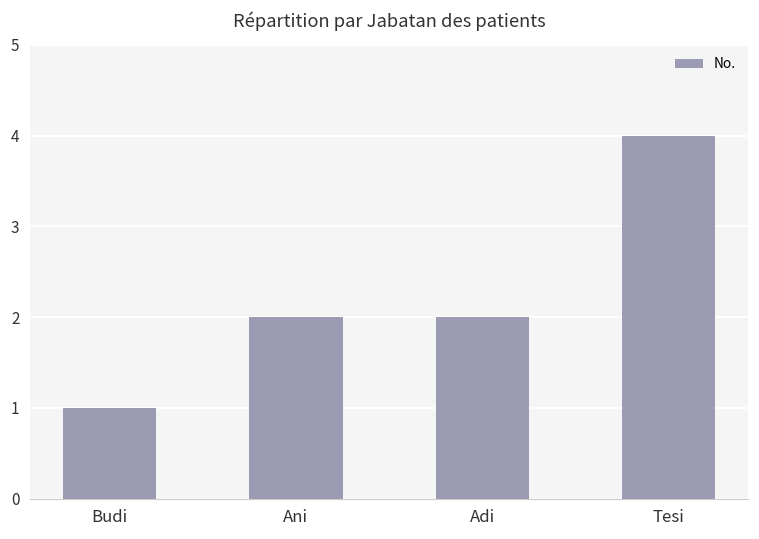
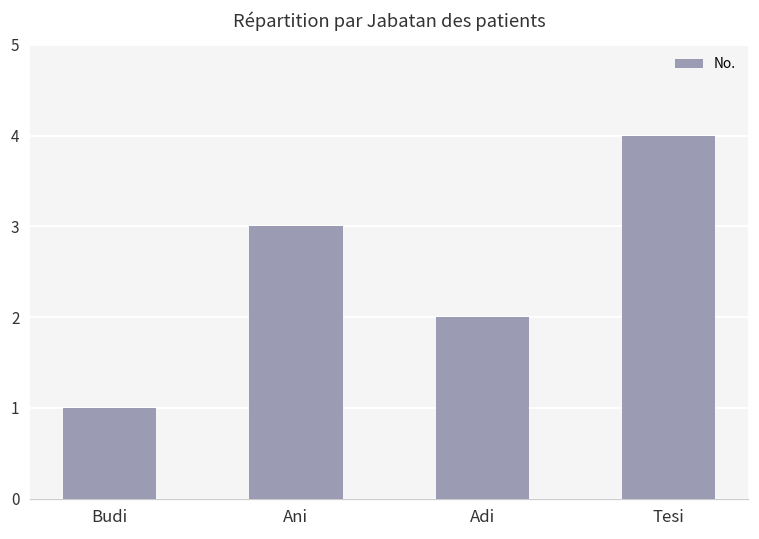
  {
    "Budi": 1,
-   "Ani": 2,
+   "Ani": 3,
    "Adi": 2,
    "Tesi": 4
  }
